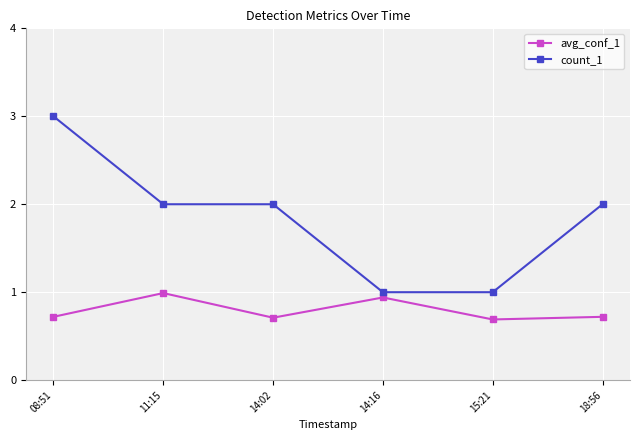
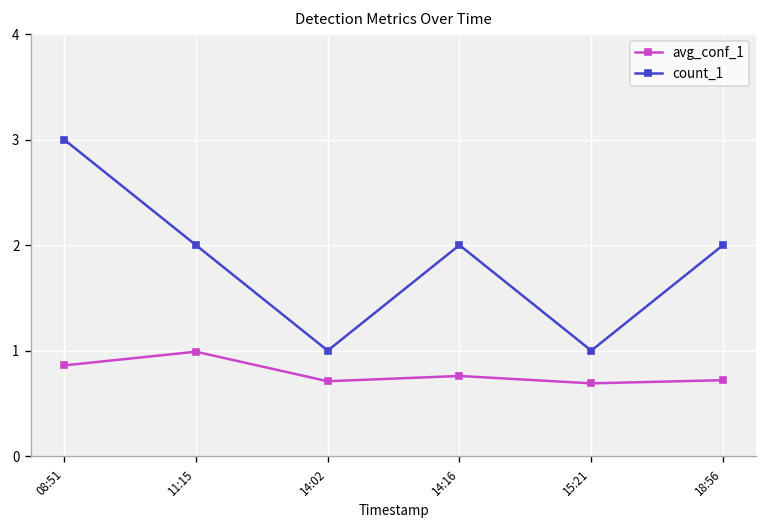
  {
    "avg_conf_1": {
-     "08:51": 0.7,
+     "08:51": 0.9,
      "11:15": 1.0,
      "14:02": 0.7,
-     "14:16": 0.9,
+     "14:16": 0.8,
      "15:21": 0.7,
      "18:56": 0.7
    },
    "count_1": {
      "08:51": 3,
      "11:15": 2,
-     "14:02": 2,
-     "14:16": 1,
+     "14:02": 1,
+     "14:16": 2,
      "15:21": 1,
      "18:56": 2
    }
  }
